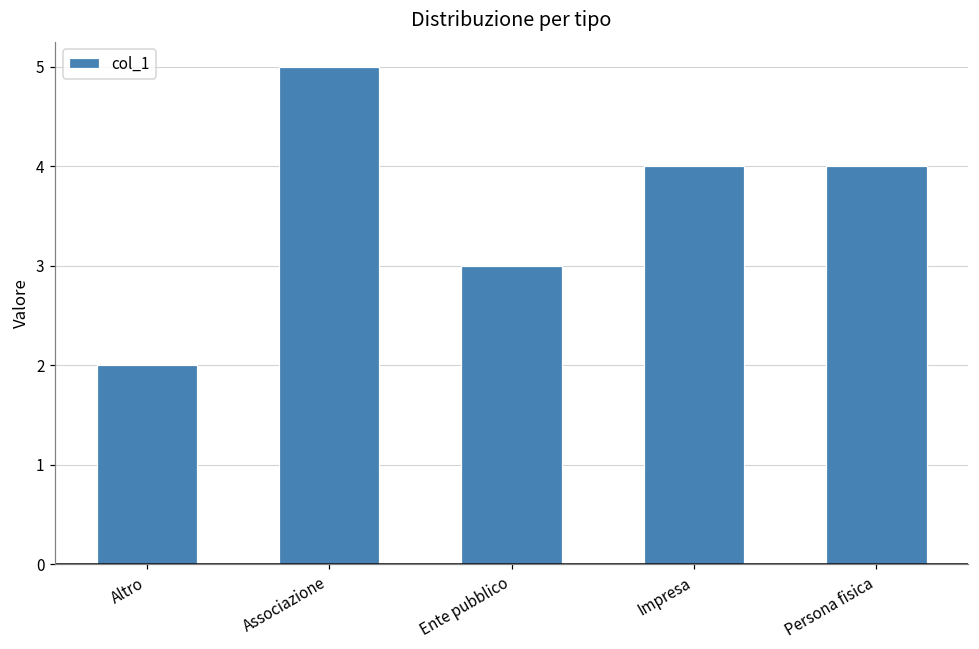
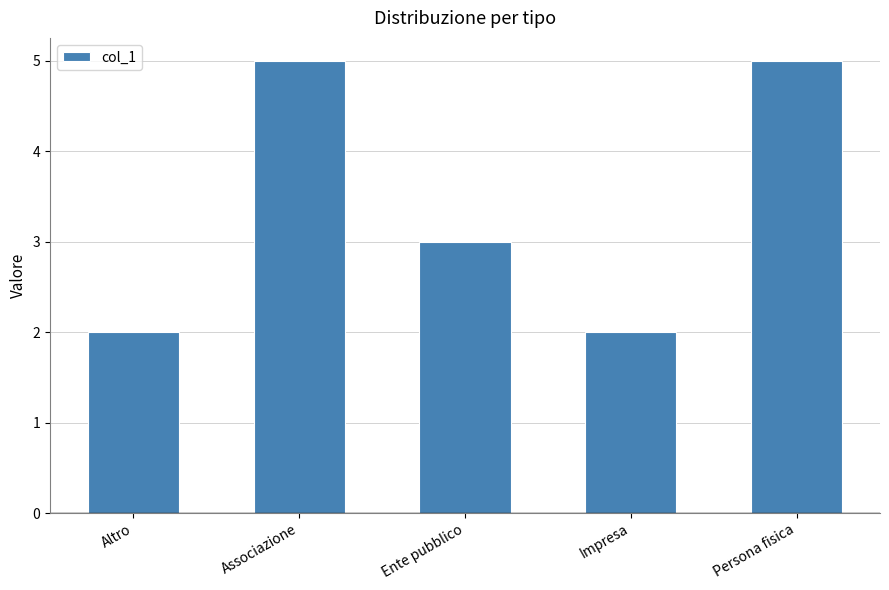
  {
    "Altro": 2,
    "Associazione": 5,
    "Ente pubblico": 3,
-   "Impresa": 4,
-   "Persona fisica": 4
+   "Impresa": 2,
+   "Persona fisica": 5
  }
